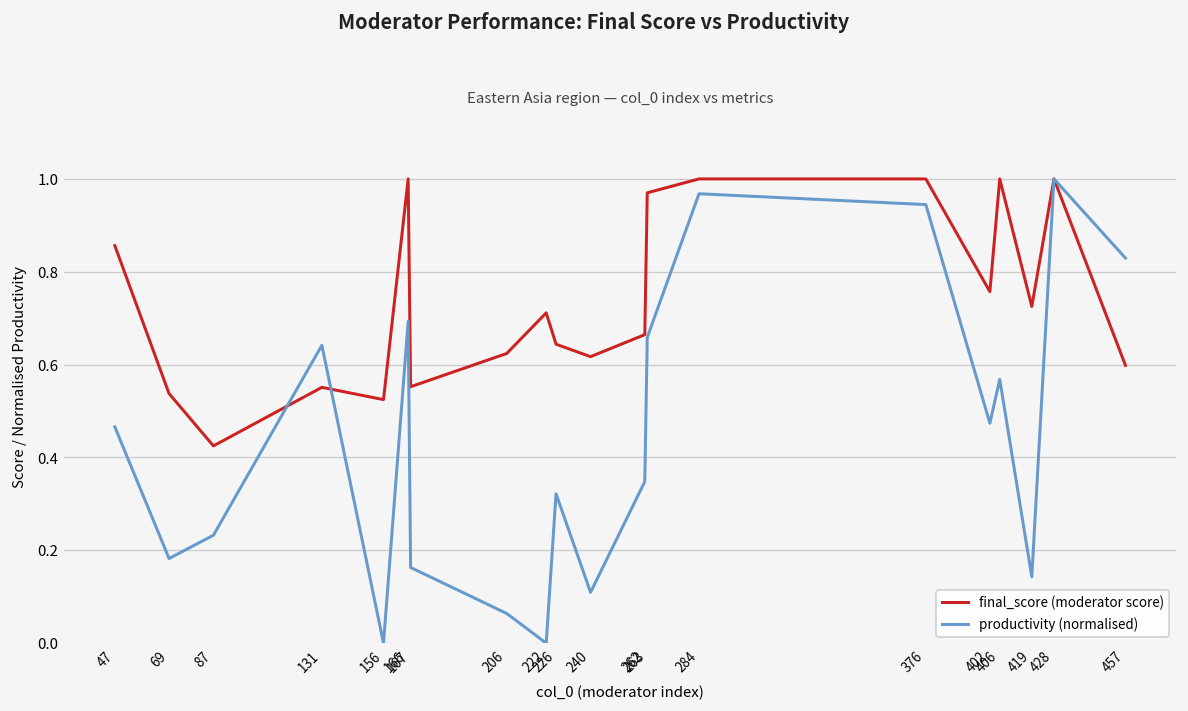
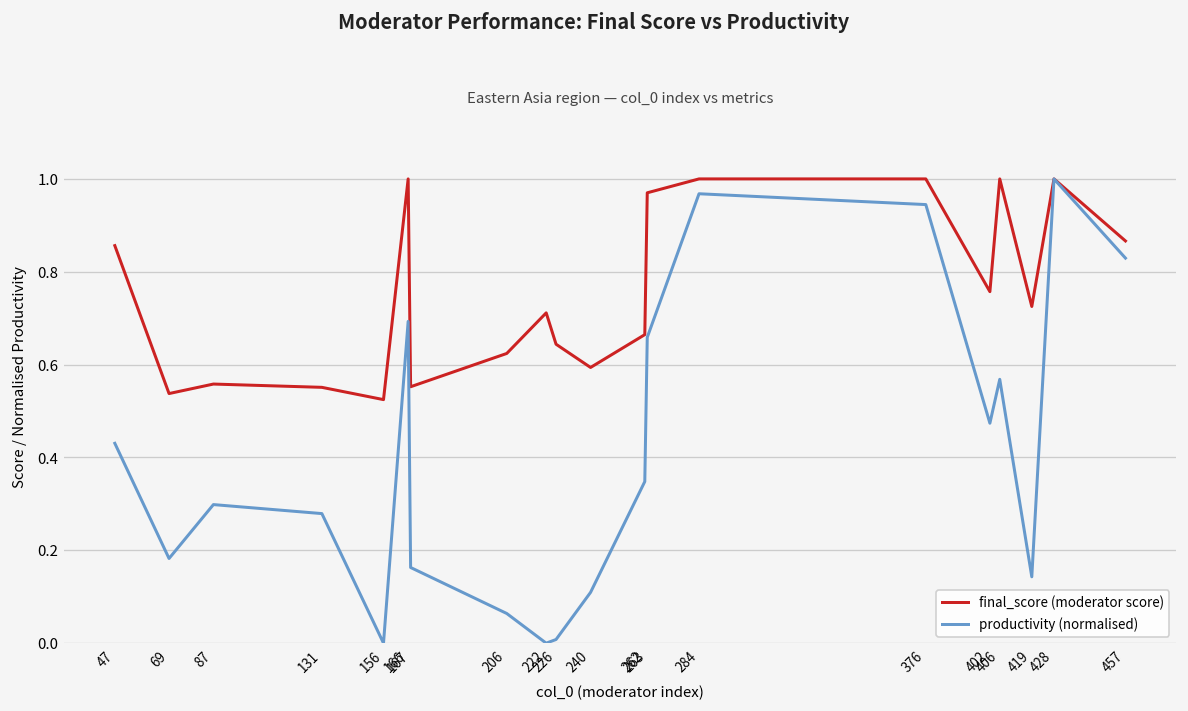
  {
    "final_score (moderator score)": {
      "47": 0.86,
      "69": 0.54,
-     "87": 0.42,
+     "87": 0.56,
      "131": 0.55,
      "156": 0.52,
      "166": 1.00,
      "167": 0.55,
      "206": 0.62,
      "222": 0.71,
      "226": 0.64,
-     "240": 0.62,
+     "240": 0.59,
      "262": 0.66,
      "263": 0.97,
      "284": 1.00,
      "376": 1.00,
      "402": 0.76,
      "406": 1.00,
      "419": 0.73,
-     "457": 0.60
+     "457": 0.87
    },
    "productivity (normalised)": {
-     "47": 0.47,
+     "47": 0.43,
      "69": 0.18,
-     "87": 0.23,
-     "131": 0.64,
+     "87": 0.30,
+     "131": 0.28,
      "156": 0.00,
      "166": 0.69,
      "167": 0.16,
      "206": 0.06,
      "222": 0.00,
-     "226": 0.32,
+     "226": 0.01,
      "240": 0.11,
      "262": 0.35,
      "263": 0.66,
      "284": 0.97,
      "376": 0.94,
      "402": 0.47,
      "406": 0.57,
      "419": 0.14,
      "457": 0.83
    }
  }
